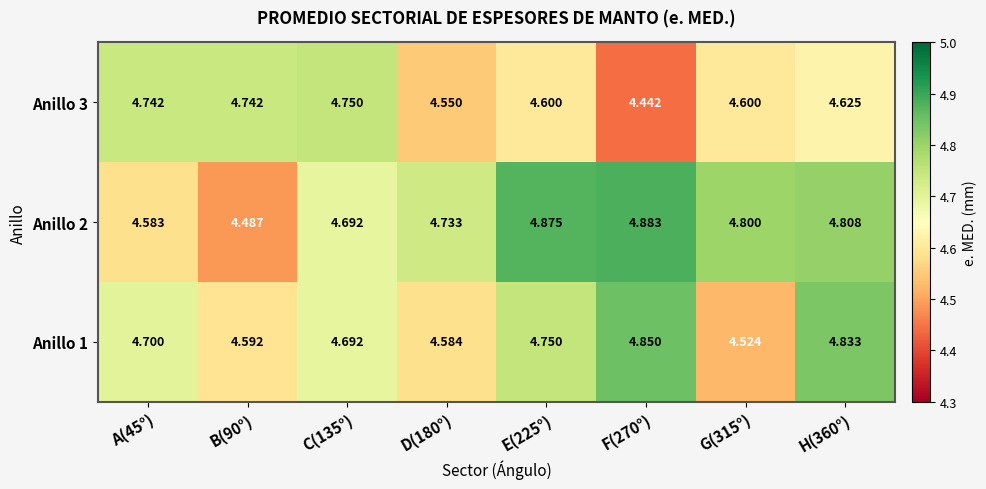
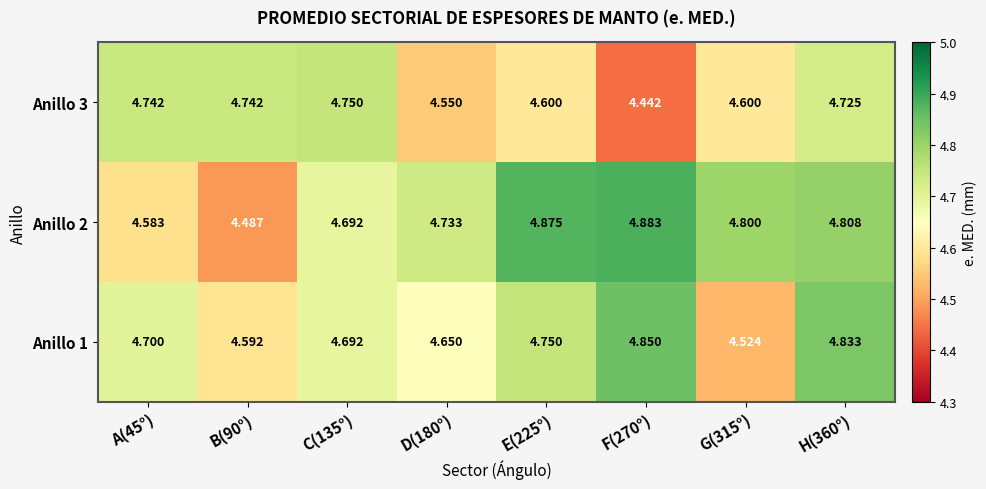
  {
    "Anillo 3": {
      "A(45°)": 4.742,
      "B(90°)": 4.742,
      "C(135°)": 4.750,
      "D(180°)": 4.550,
      "E(225°)": 4.600,
      "F(270°)": 4.442,
      "G(315°)": 4.600,
-     "H(360°)": 4.625
+     "H(360°)": 4.725
    },
    "Anillo 2": {
      "A(45°)": 4.583,
      "B(90°)": 4.487,
      "C(135°)": 4.692,
      "D(180°)": 4.733,
      "E(225°)": 4.875,
      "F(270°)": 4.883,
      "G(315°)": 4.800,
      "H(360°)": 4.808
    },
    "Anillo 1": {
      "A(45°)": 4.700,
      "B(90°)": 4.592,
      "C(135°)": 4.692,
-     "D(180°)": 4.584,
+     "D(180°)": 4.650,
      "E(225°)": 4.750,
      "F(270°)": 4.850,
      "G(315°)": 4.524,
      "H(360°)": 4.833
    }
  }
